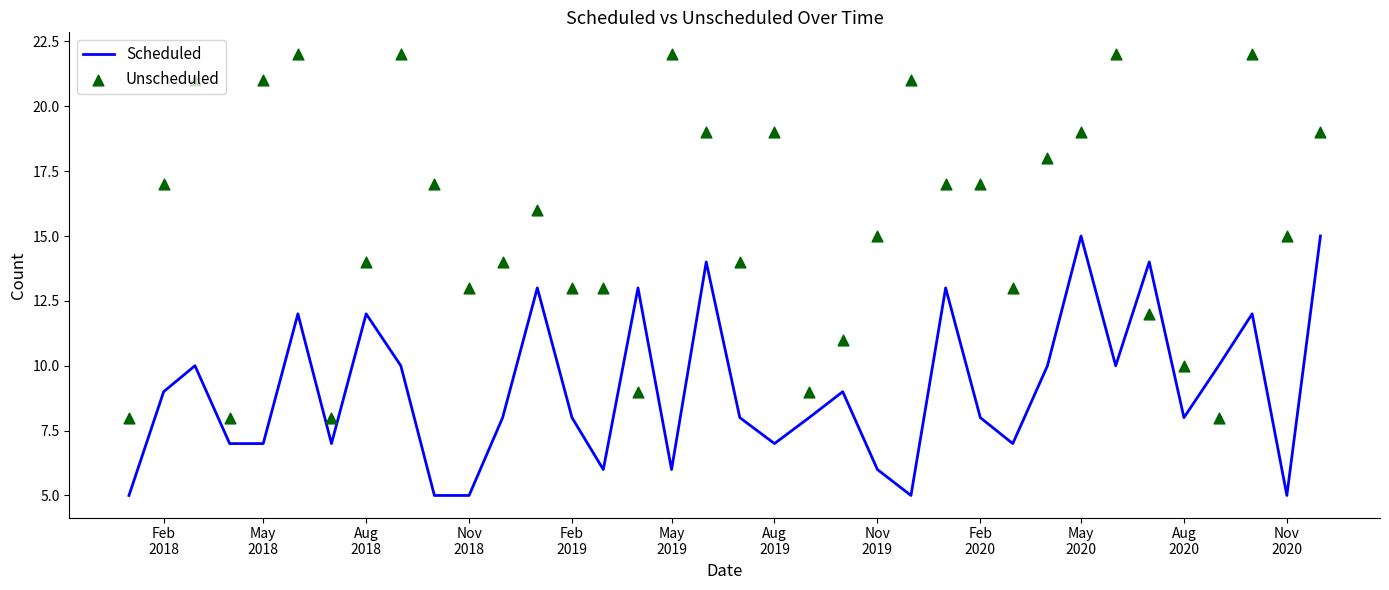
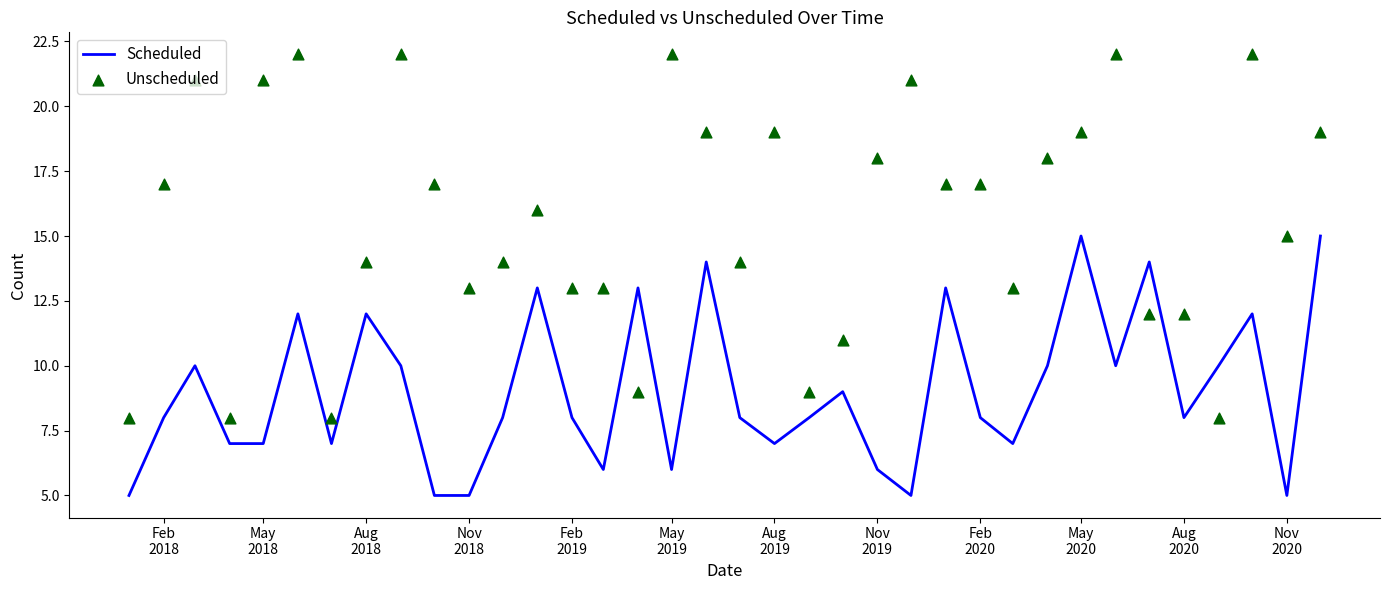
  {
    "Scheduled": {
-     "Feb 2018": 9,
+     "Feb 2018": 8,
      "May 2018": 7,
      "Aug 2018": 12,
      "Nov 2018": 5,
      "Feb 2019": 8,
      "May 2019": 6,
      "Aug 2019": 7,
      "Nov 2019": 6,
      "Feb 2020": 8,
      "May 2020": 15,
      "Aug 2020": 8,
      "Nov 2020": 5
    },
    "Unscheduled": {
-     "Nov 2019": 15,
-     "Aug 2020": 10
+     "Nov 2019": 18,
+     "Aug 2020": 12
    }
  }
